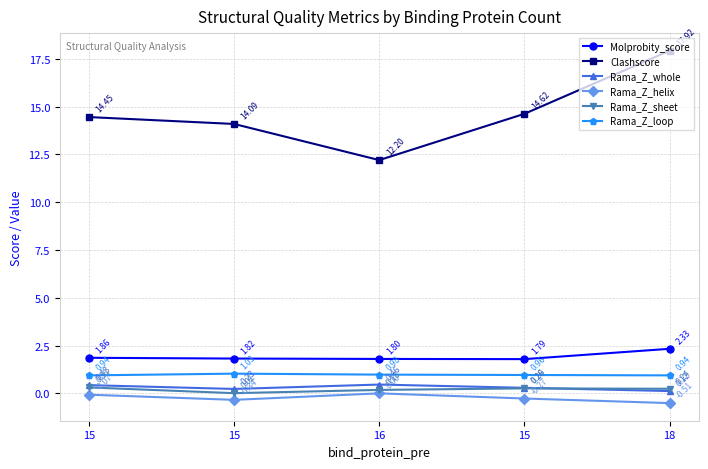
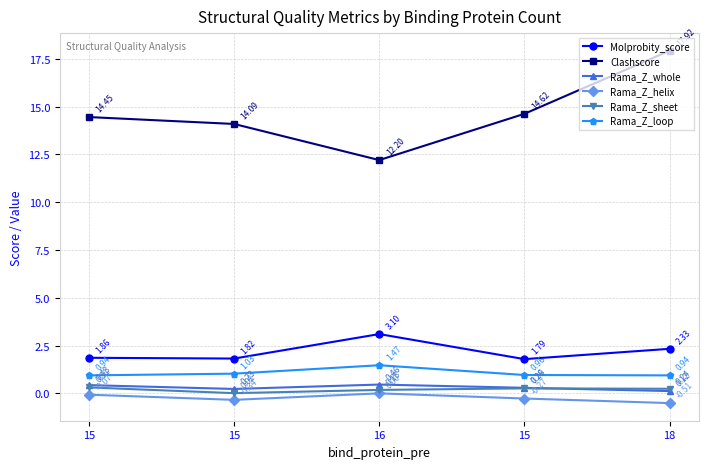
  {
    "Molprobity_score": {
-     "16": 1.80,
+     "16": 3.10,
      "18": 2.33
    },
    "Clashscore": {
      "16": 12.20
    },
    "Rama_Z_loop": {
-     "16": 0.98
+     "16": 1.47
    }
  }
